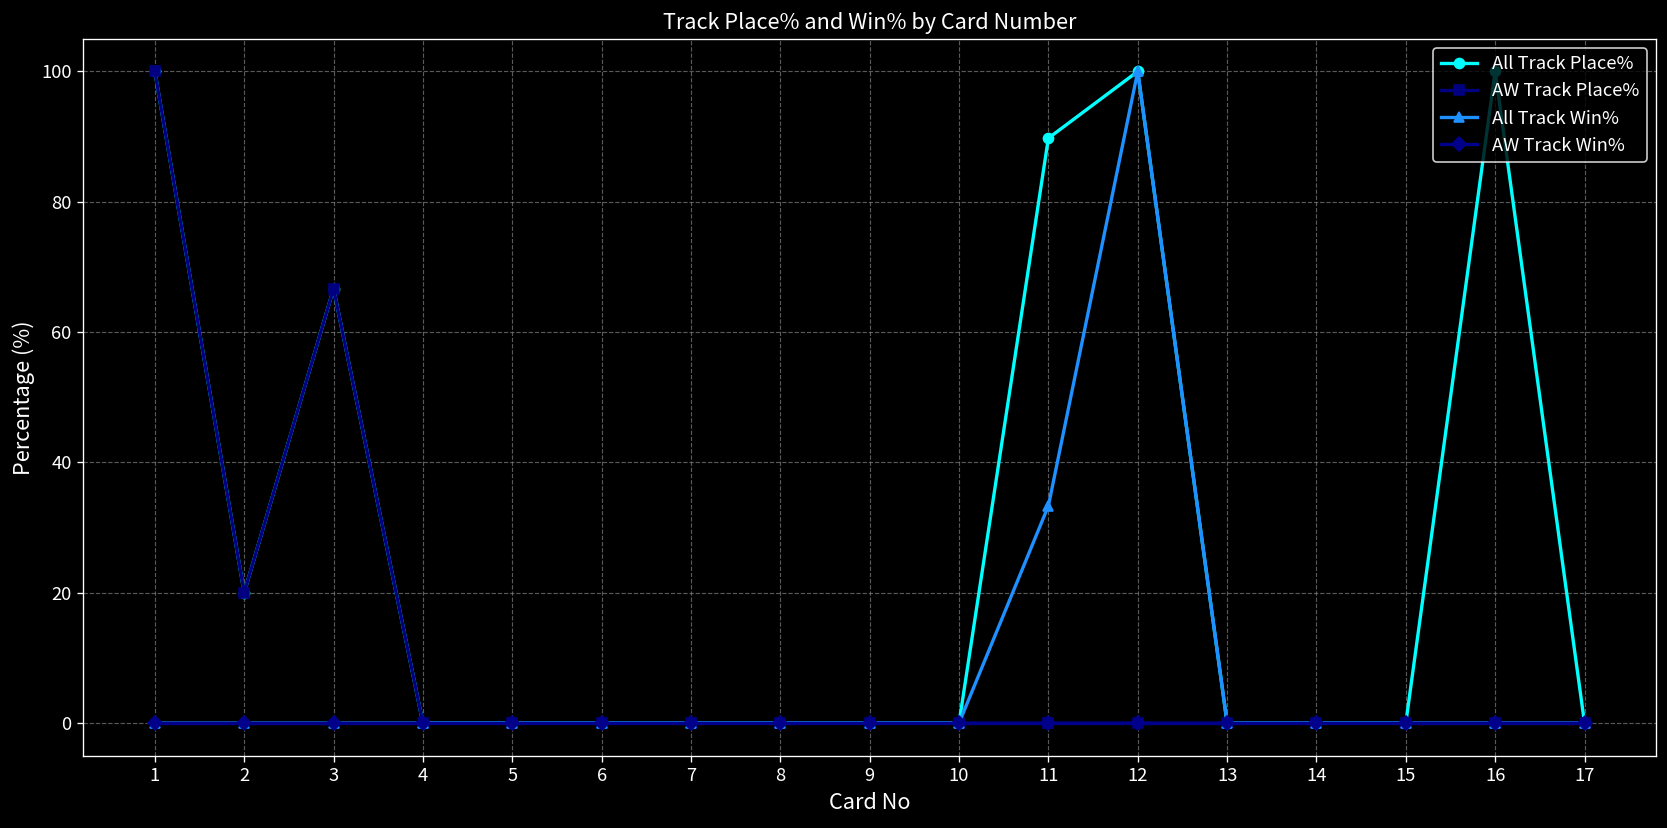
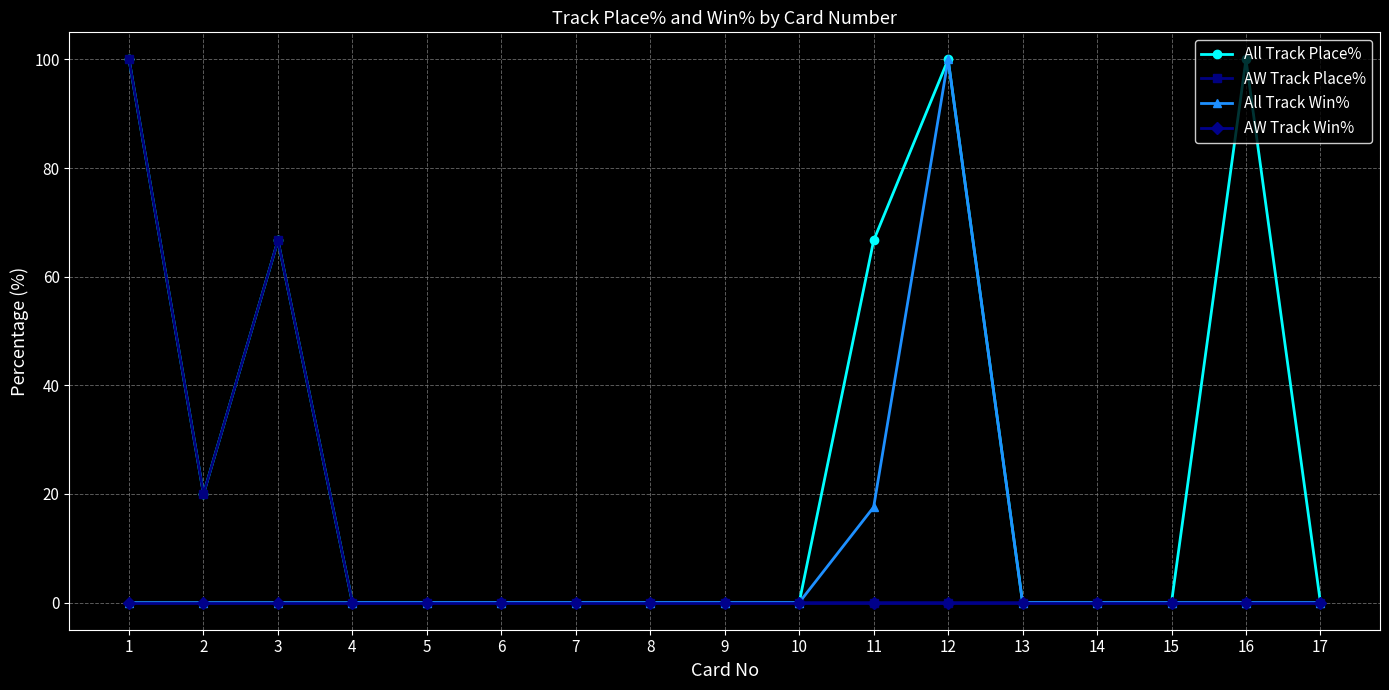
  {
    "All Track Place%": {
-     "11": 90
+     "11": 67
    },
    "All Track Win%": {
-     "11": 33
+     "11": 18
    }
  }
